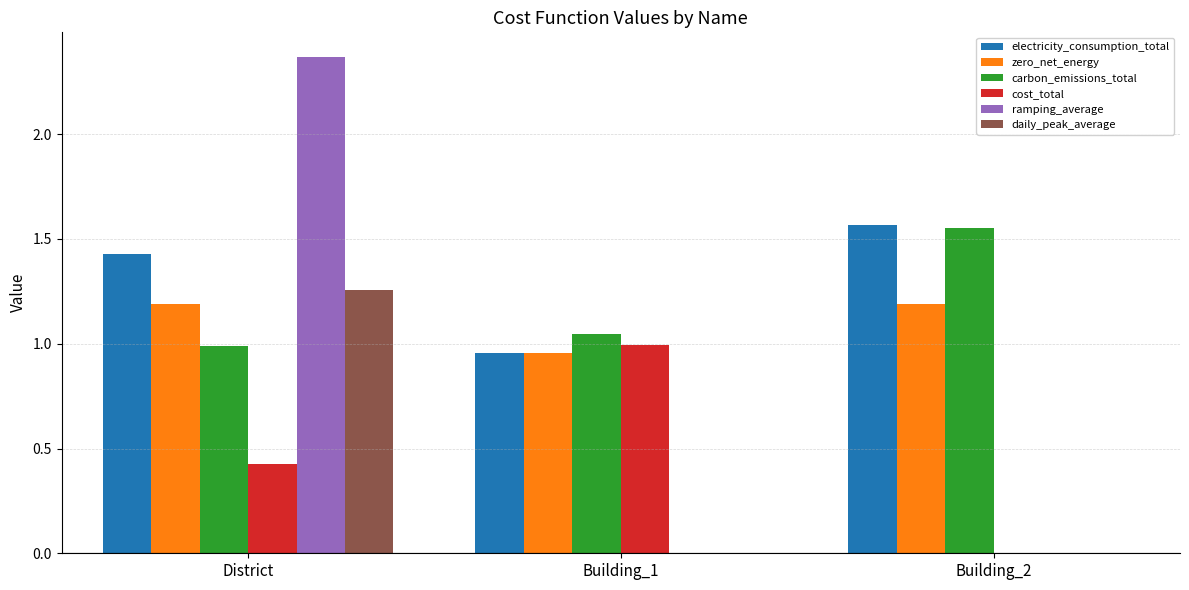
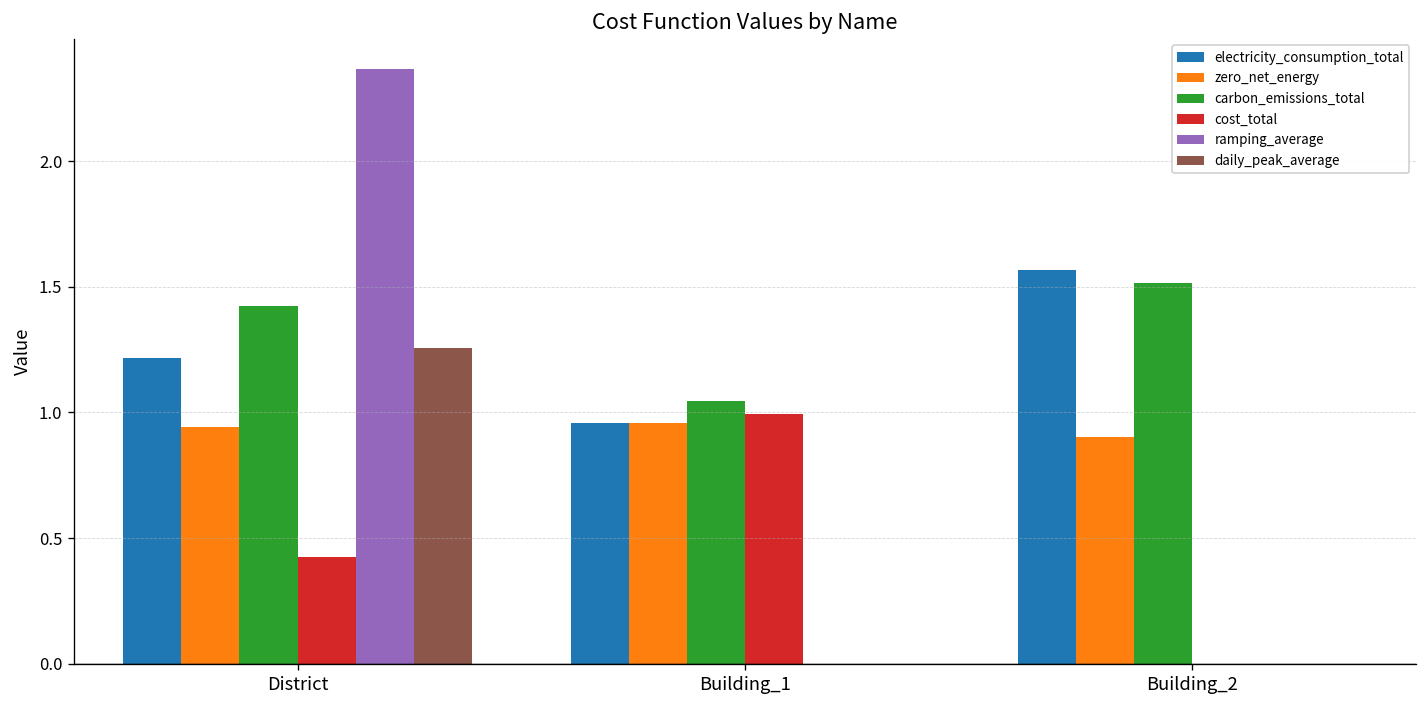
  {
    "electricity_consumption_total": {
-     "District": 1.43,
+     "District": 1.22,
      "Building_1": 0.96,
      "Building_2": 1.57
    },
    "zero_net_energy": {
-     "District": 1.19,
+     "District": 0.94,
      "Building_1": 0.96,
-     "Building_2": 1.19
+     "Building_2": 0.90
    },
    "carbon_emissions_total": {
-     "District": 0.99,
+     "District": 1.42,
      "Building_1": 1.05,
-     "Building_2": 1.55
+     "Building_2": 1.51
    },
    "cost_total": {
      "District": 0.42,
      "Building_1": 1.00,
      "Building_2": 0.00
    },
    "ramping_average": {
      "District": 2.37,
      "Building_1": 0.00,
      "Building_2": 0.00
    },
    "daily_peak_average": {
      "District": 1.26,
      "Building_1": 0.00,
      "Building_2": 0.00
    }
  }
